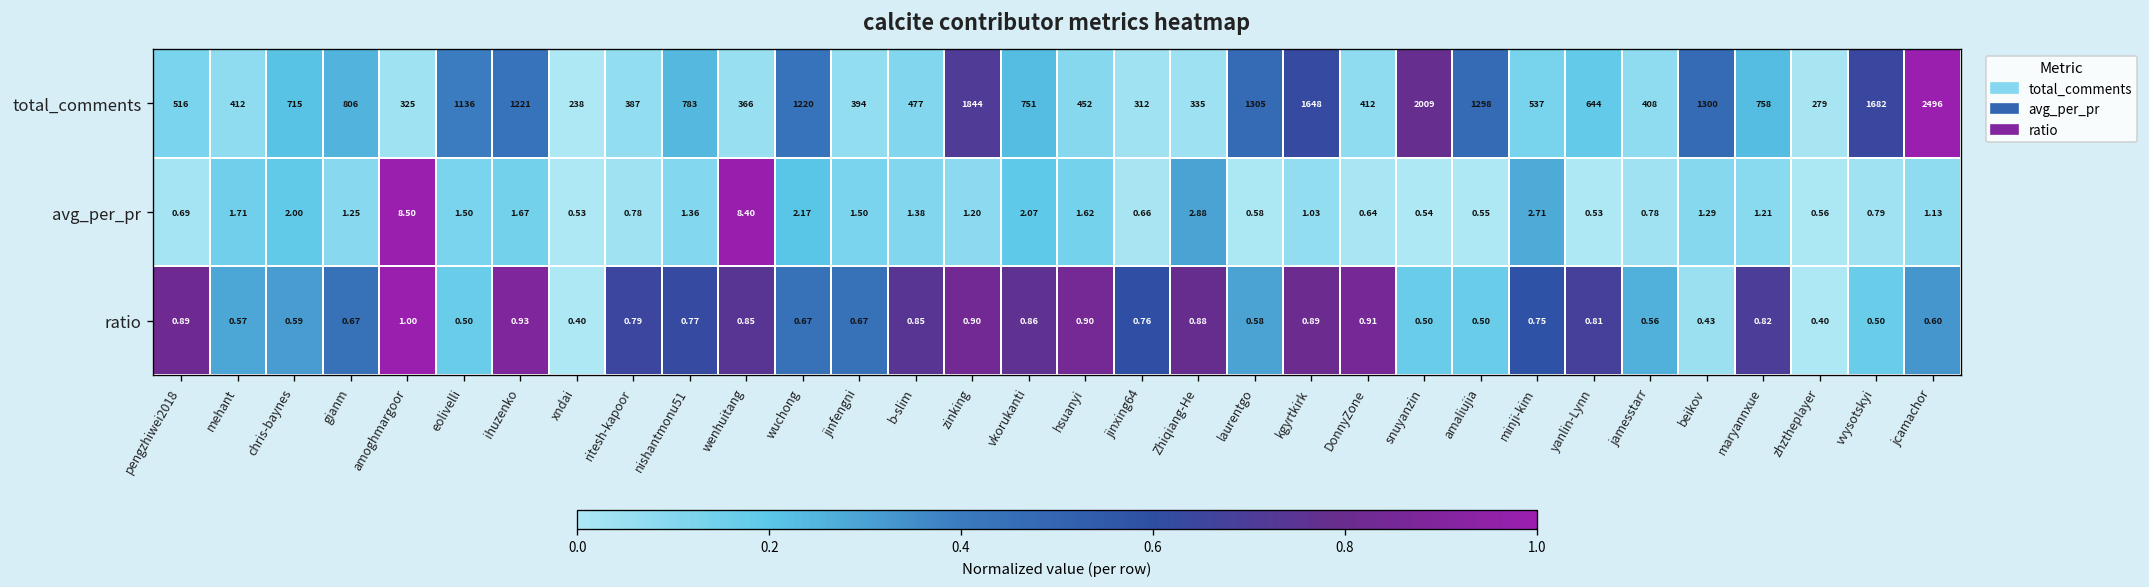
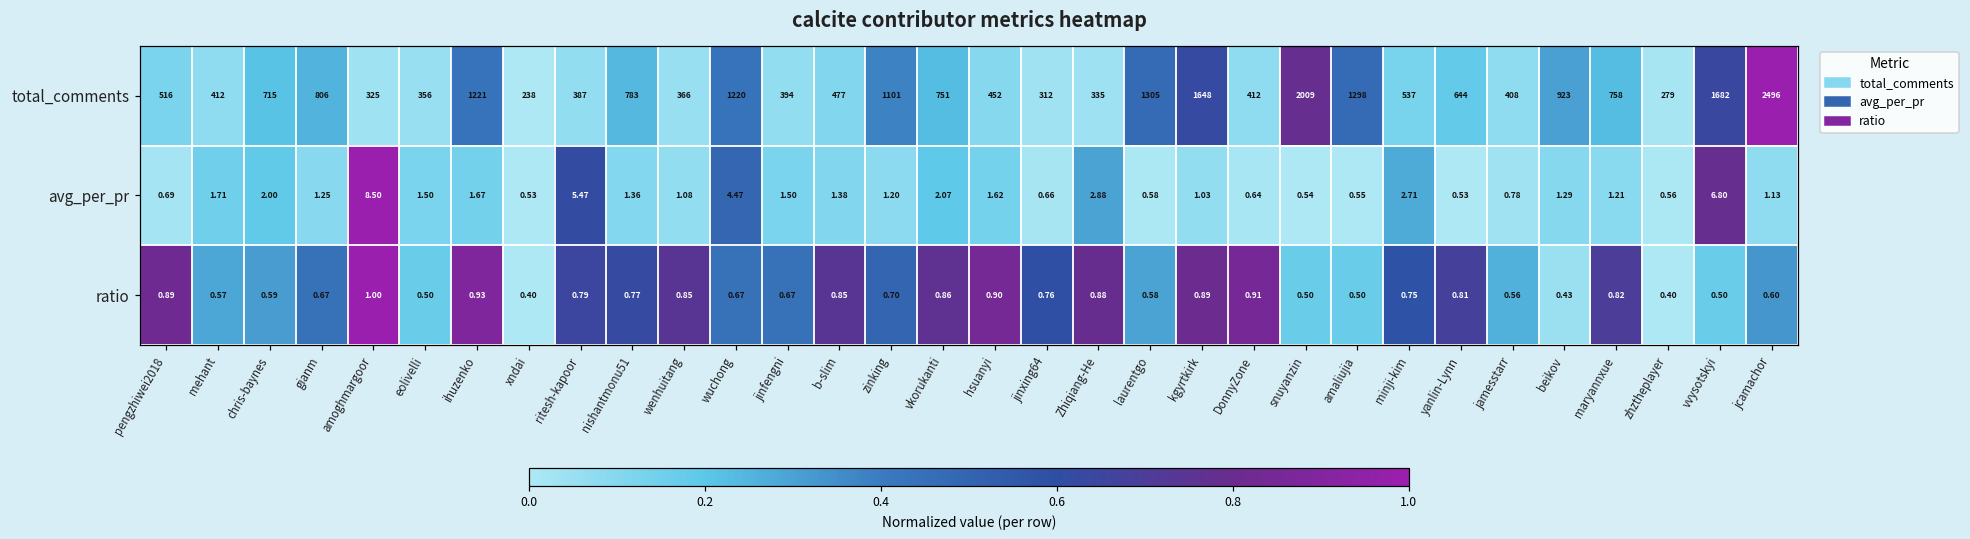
  {
    "total_comments": {
      "pengzhiwei2018": 516,
      "mehant": 412,
      "chris-baynes": 715,
      "gianm": 806,
      "amoghmargoor": 325,
-     "eolivelli": 1136,
+     "eolivelli": 356,
      "ihuzenko": 1221,
      "xndai": 238,
      "ritesh-kapoor": 387,
      "nishantmonu51": 783,
      "wenhuitang": 366,
      "wuchong": 1220,
      "jinfengni": 394,
      "b-slim": 477,
-     "zinking": 1844,
+     "zinking": 1101,
      "vkorukanti": 751,
      "hsuanyi": 452,
      "jinxing64": 312,
      "Zhiqiang-He": 335,
      "laurentgo": 1305,
      "kgyrtkirk": 1648,
      "DonnyZone": 412,
      "snuyanzin": 2009,
      "amaliujia": 1298,
      "minji-kim": 537,
      "yanlin-Lynn": 644,
      "jamesstarr": 408,
-     "beikov": 1300,
+     "beikov": 923,
      "maryannxue": 758,
      "zhztheplayer": 279,
      "vvysotskyi": 1682,
      "jcamachor": 2496
    },
    "avg_per_pr": {
      "pengzhiwei2018": 0.69,
      "mehant": 1.71,
      "chris-baynes": 2.00,
      "gianm": 1.25,
      "amoghmargoor": 8.50,
      "eolivelli": 1.50,
      "ihuzenko": 1.67,
      "xndai": 0.53,
-     "ritesh-kapoor": 0.78,
+     "ritesh-kapoor": 5.47,
      "nishantmonu51": 1.36,
-     "wenhuitang": 8.40,
-     "wuchong": 2.17,
+     "wenhuitang": 1.08,
+     "wuchong": 4.47,
      "jinfengni": 1.50,
      "b-slim": 1.38,
      "zinking": 1.20,
      "vkorukanti": 2.07,
      "hsuanyi": 1.62,
      "jinxing64": 0.66,
      "Zhiqiang-He": 2.88,
      "laurentgo": 0.58,
      "kgyrtkirk": 1.03,
      "DonnyZone": 0.64,
      "snuyanzin": 0.54,
      "amaliujia": 0.55,
      "minji-kim": 2.71,
      "yanlin-Lynn": 0.53,
      "jamesstarr": 0.78,
      "beikov": 1.29,
      "maryannxue": 1.21,
      "zhztheplayer": 0.56,
-     "vvysotskyi": 0.79,
+     "vvysotskyi": 6.80,
      "jcamachor": 1.13
    },
    "ratio": {
      "pengzhiwei2018": 0.89,
      "mehant": 0.57,
      "chris-baynes": 0.59,
      "gianm": 0.67,
      "amoghmargoor": 1.00,
      "eolivelli": 0.50,
      "ihuzenko": 0.93,
      "xndai": 0.40,
      "ritesh-kapoor": 0.79,
      "nishantmonu51": 0.77,
      "wenhuitang": 0.85,
      "wuchong": 0.67,
      "jinfengni": 0.67,
      "b-slim": 0.85,
-     "zinking": 0.90,
+     "zinking": 0.70,
      "vkorukanti": 0.86,
      "hsuanyi": 0.90,
      "jinxing64": 0.76,
      "Zhiqiang-He": 0.88,
      "laurentgo": 0.58,
      "kgyrtkirk": 0.89,
      "DonnyZone": 0.91,
      "snuyanzin": 0.50,
      "amaliujia": 0.50,
      "minji-kim": 0.75,
      "yanlin-Lynn": 0.81,
      "jamesstarr": 0.56,
      "beikov": 0.43,
      "maryannxue": 0.82,
      "zhztheplayer": 0.40,
      "vvysotskyi": 0.50,
      "jcamachor": 0.60
    }
  }
